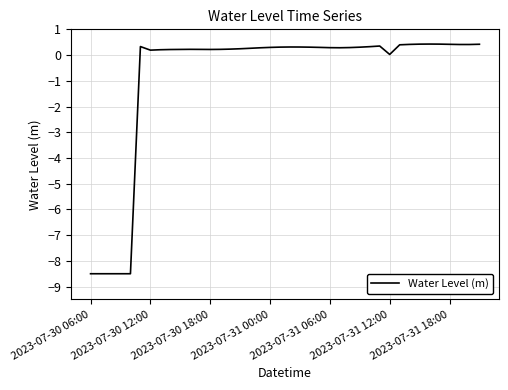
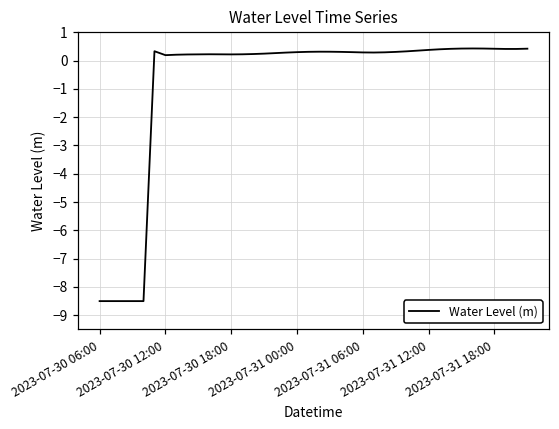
  {
    "2023-07-30 06:00": -8.5,
    "2023-07-30 12:00": 0.2,
    "2023-07-30 18:00": 0.2,
    "2023-07-31 00:00": 0.3,
    "2023-07-31 06:00": 0.3,
-   "2023-07-31 12:00": 0.0,
+   "2023-07-31 12:00": 0.4,
    "2023-07-31 18:00": 0.4
  }
